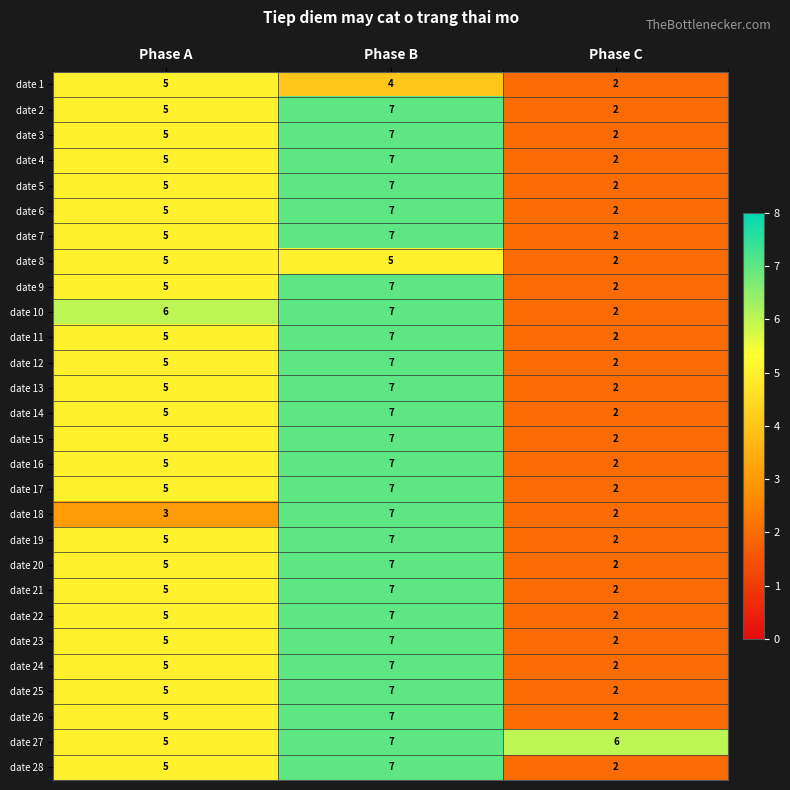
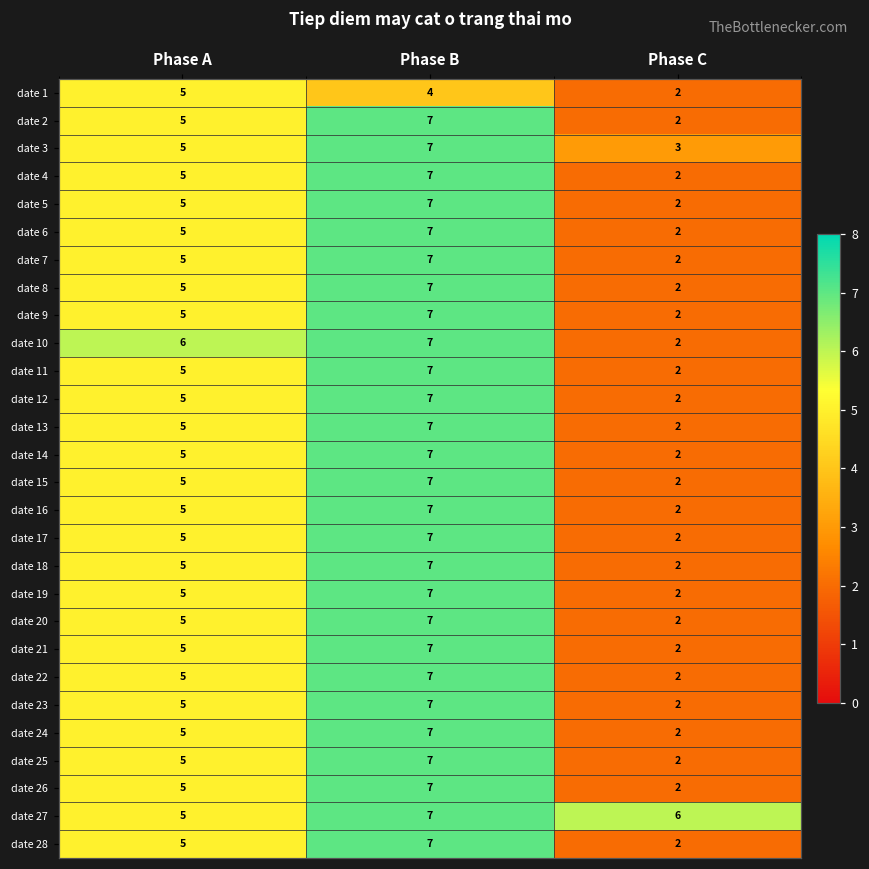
  {
    "date 1": {
      "Phase A": 5,
      "Phase B": 4,
      "Phase C": 2
    },
    "date 2": {
      "Phase A": 5,
      "Phase B": 7,
      "Phase C": 2
    },
    "date 3": {
      "Phase A": 5,
      "Phase B": 7,
-     "Phase C": 2
+     "Phase C": 3
    },
    "date 4": {
      "Phase A": 5,
      "Phase B": 7,
      "Phase C": 2
    },
    "date 5": {
      "Phase A": 5,
      "Phase B": 7,
      "Phase C": 2
    },
    "date 6": {
      "Phase A": 5,
      "Phase B": 7,
      "Phase C": 2
    },
    "date 7": {
      "Phase A": 5,
      "Phase B": 7,
      "Phase C": 2
    },
    "date 8": {
      "Phase A": 5,
-     "Phase B": 5,
+     "Phase B": 7,
      "Phase C": 2
    },
    "date 9": {
      "Phase A": 5,
      "Phase B": 7,
      "Phase C": 2
    },
    "date 10": {
      "Phase A": 6,
      "Phase B": 7,
      "Phase C": 2
    },
    "date 11": {
      "Phase A": 5,
      "Phase B": 7,
      "Phase C": 2
    },
    "date 12": {
      "Phase A": 5,
      "Phase B": 7,
      "Phase C": 2
    },
    "date 13": {
      "Phase A": 5,
      "Phase B": 7,
      "Phase C": 2
    },
    "date 14": {
      "Phase A": 5,
      "Phase B": 7,
      "Phase C": 2
    },
    "date 15": {
      "Phase A": 5,
      "Phase B": 7,
      "Phase C": 2
    },
    "date 16": {
      "Phase A": 5,
      "Phase B": 7,
      "Phase C": 2
    },
    "date 17": {
      "Phase A": 5,
      "Phase B": 7,
      "Phase C": 2
    },
    "date 18": {
-     "Phase A": 3,
+     "Phase A": 5,
      "Phase B": 7,
      "Phase C": 2
    },
    "date 19": {
      "Phase A": 5,
      "Phase B": 7,
      "Phase C": 2
    },
    "date 20": {
      "Phase A": 5,
      "Phase B": 7,
      "Phase C": 2
    },
    "date 21": {
      "Phase A": 5,
      "Phase B": 7,
      "Phase C": 2
    },
    "date 22": {
      "Phase A": 5,
      "Phase B": 7,
      "Phase C": 2
    },
    "date 23": {
      "Phase A": 5,
      "Phase B": 7,
      "Phase C": 2
    },
    "date 24": {
      "Phase A": 5,
      "Phase B": 7,
      "Phase C": 2
    },
    "date 25": {
      "Phase A": 5,
      "Phase B": 7,
      "Phase C": 2
    },
    "date 26": {
      "Phase A": 5,
      "Phase B": 7,
      "Phase C": 2
    },
    "date 27": {
      "Phase A": 5,
      "Phase B": 7,
      "Phase C": 6
    },
    "date 28": {
      "Phase A": 5,
      "Phase B": 7,
      "Phase C": 2
    }
  }
